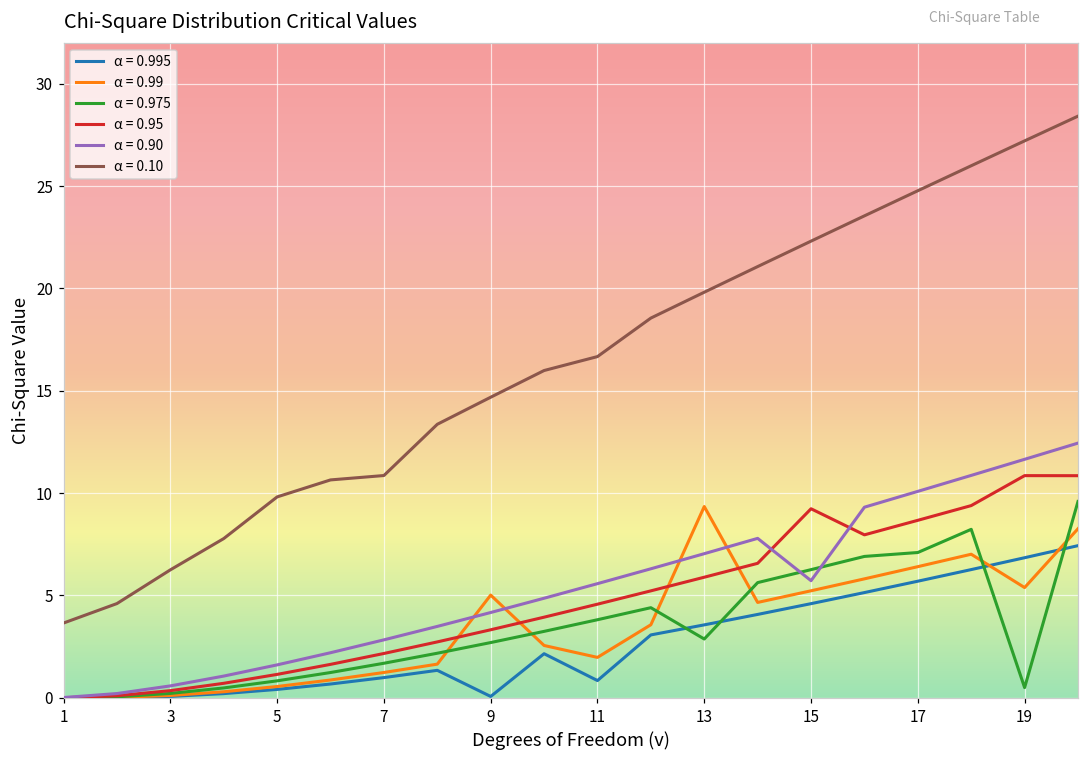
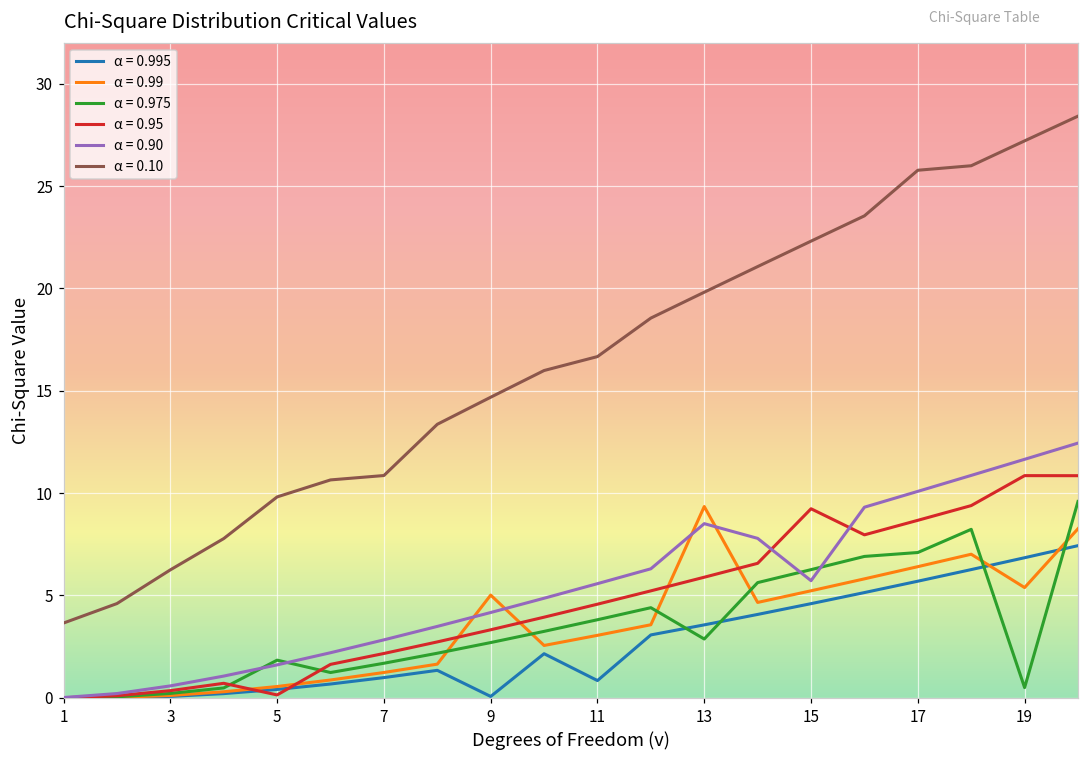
  {
    "α = 0.995": {
      "5": 0.4,
      "7": 1.0,
      "9": 0.1,
      "11": 0.8,
      "13": 3.6,
      "15": 4.6,
      "17": 5.7,
      "19": 6.8
    },
    "α = 0.99": {
      "5": 0.6,
      "7": 1.2,
      "9": 5.0,
-     "11": 2.0,
+     "11": 3.1,
      "13": 9.3,
      "15": 5.2,
      "17": 6.4,
      "19": 5.4
    },
    "α = 0.975": {
-     "5": 0.8,
+     "5": 1.8,
      "7": 1.7,
      "9": 2.7,
      "11": 3.8,
      "13": 2.9,
      "15": 6.3,
      "17": 7.1,
      "19": 0.5
    },
    "α = 0.95": {
-     "5": 1.1,
+     "5": 0.1,
      "7": 2.2,
      "9": 3.3,
      "11": 4.6,
      "13": 5.9,
      "15": 9.2,
      "17": 8.7,
      "19": 10.9
    },
    "α = 0.90": {
      "3": 0.6,
      "5": 1.6,
      "7": 2.8,
      "9": 4.2,
      "11": 5.6,
-     "13": 7.0,
+     "13": 8.5,
      "15": 5.7,
      "17": 10.1,
      "19": 11.7
    },
    "α = 0.10": {
      "1": 3.7,
      "3": 6.3,
      "5": 9.8,
      "7": 10.9,
      "9": 14.7,
      "11": 16.7,
      "13": 19.8,
      "15": 22.3,
-     "17": 24.8,
+     "17": 25.8,
      "19": 27.2
    }
  }
